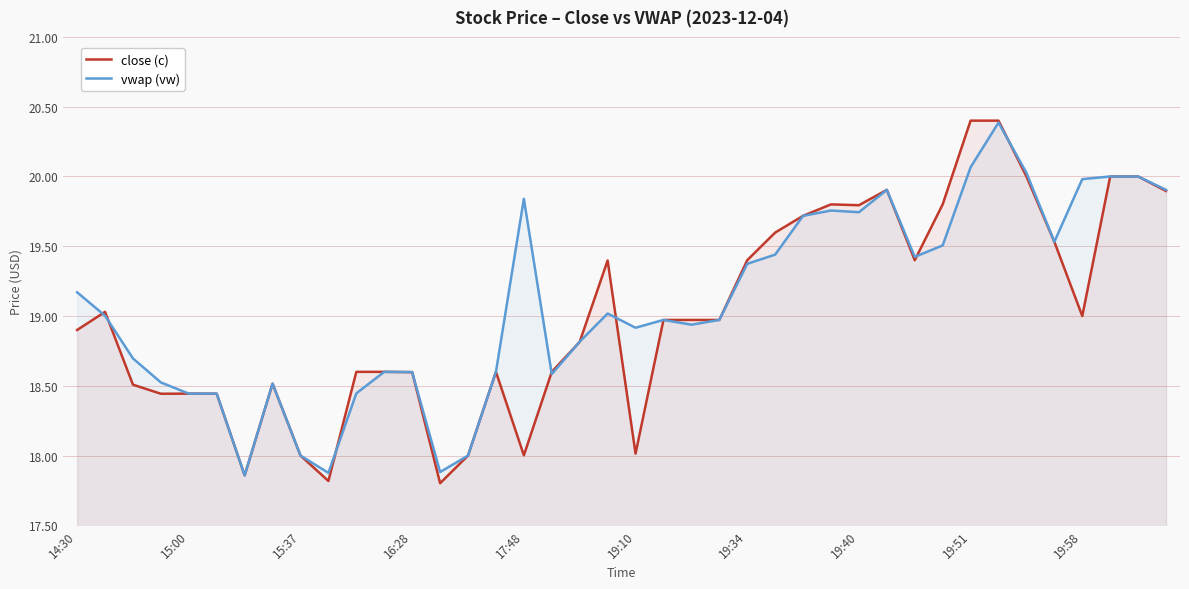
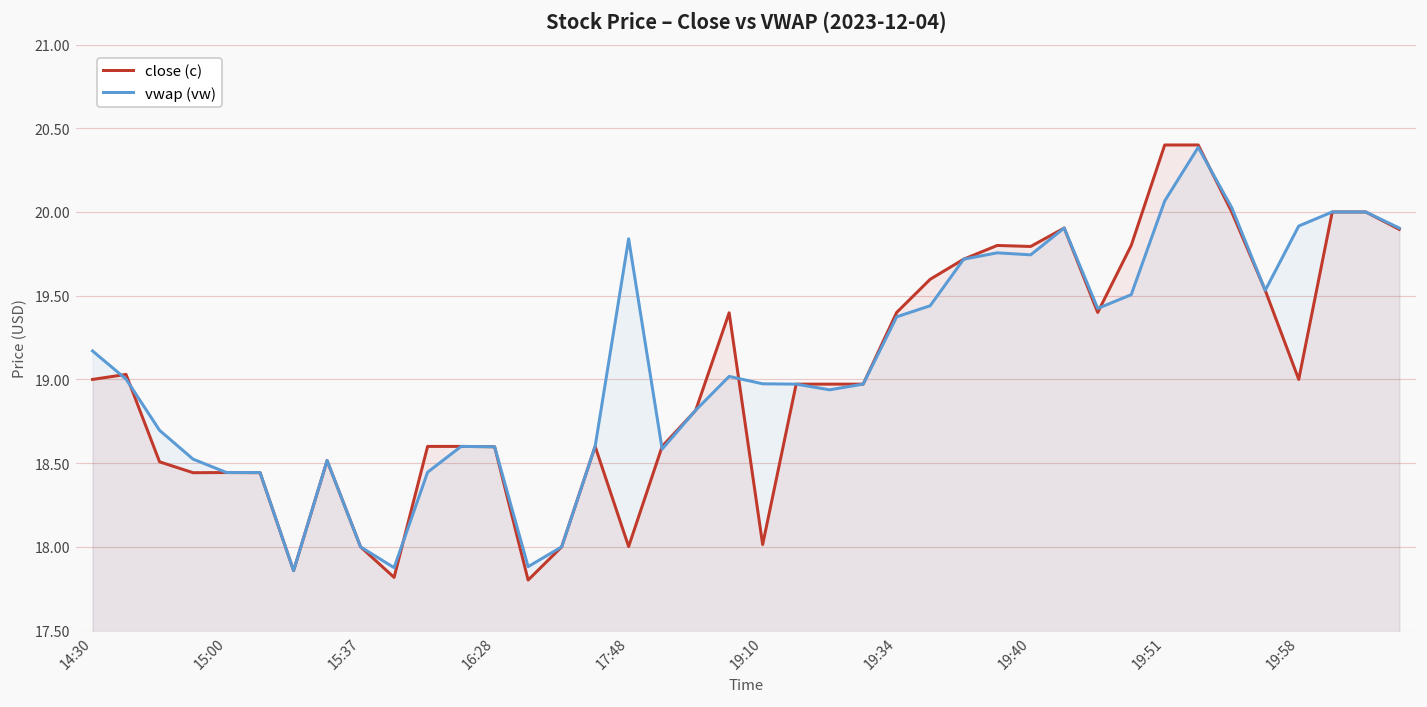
  {
    "close (c)": {
-     "14:30": 18.9,
+     "14:30": 19.0,
      "17:48": 18.0,
      "19:10": 18.0,
      "19:34": 19.4,
      "19:40": 19.8,
      "19:51": 20.4,
      "19:58": 19.0
    },
    "vwap (vw)": {
      "14:30": 19.17,
      "17:48": 19.84,
-     "19:10": 18.92,
+     "19:10": 18.97,
      "19:34": 19.37,
      "19:40": 19.74,
      "19:51": 20.07,
-     "19:58": 19.98
+     "19:58": 19.92
    }
  }
